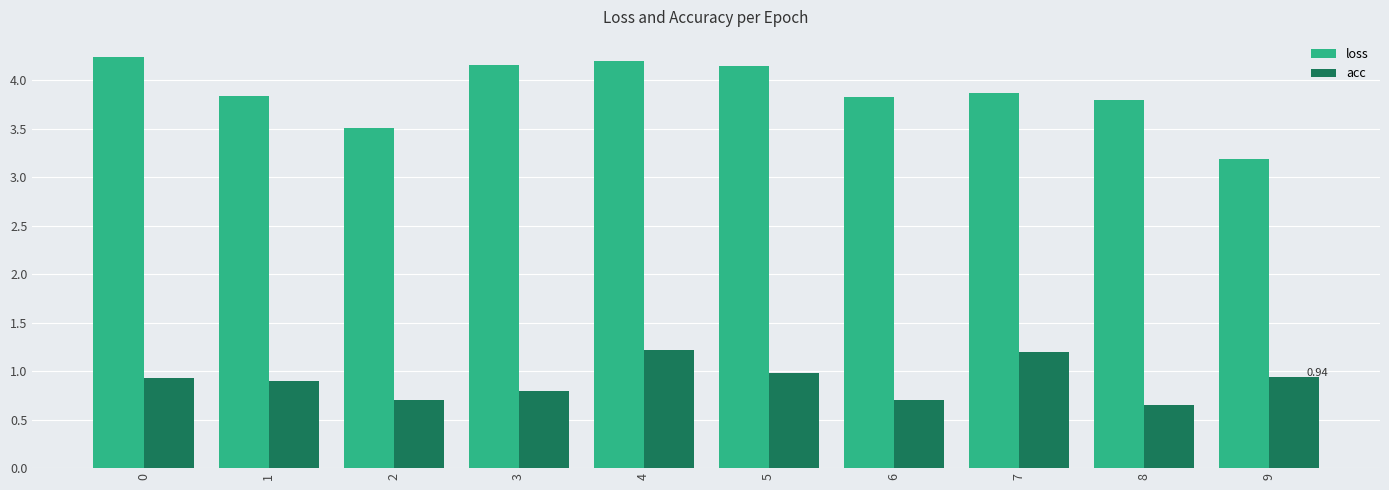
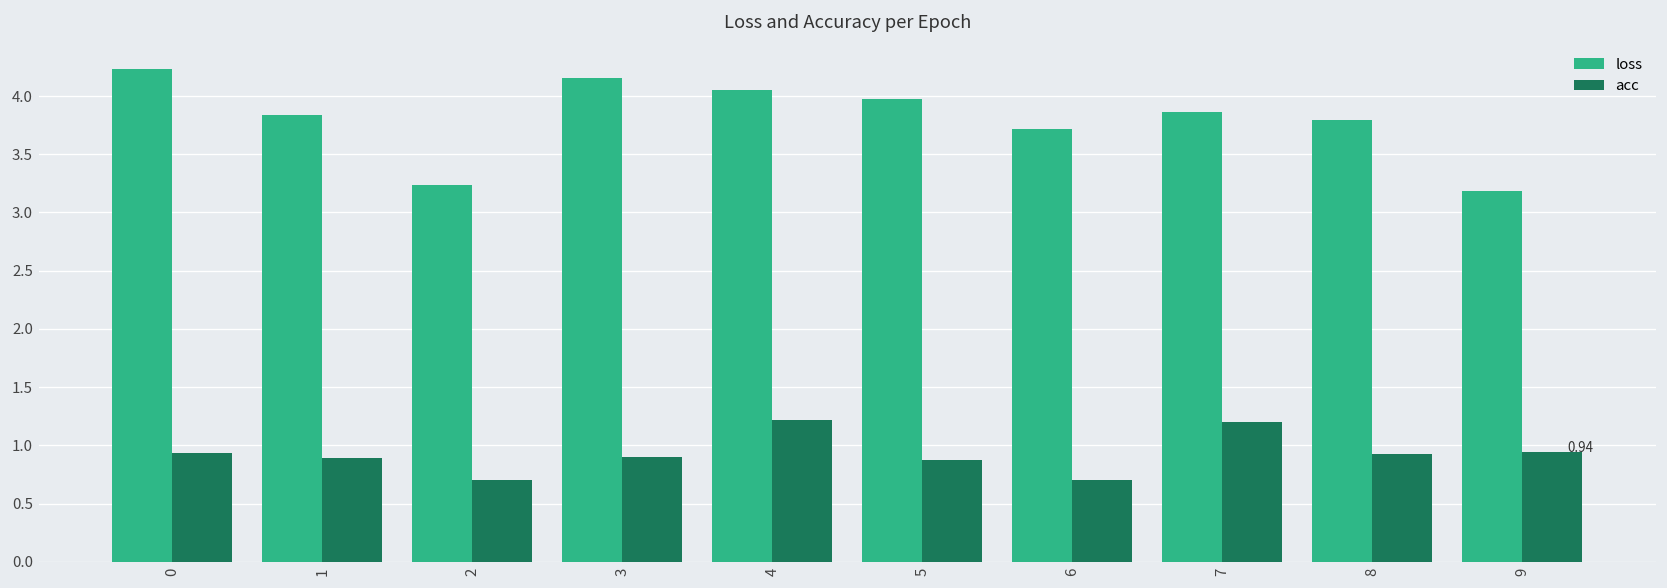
  {
    "loss": {
      "0": 4.2,
      "1": 3.8,
-     "2": 3.5,
+     "2": 3.2,
      "3": 4.2,
-     "4": 4.2,
-     "5": 4.1,
-     "6": 3.8,
+     "4": 4.0,
+     "5": 4.0,
+     "6": 3.7,
      "7": 3.9,
      "8": 3.8,
      "9": 3.2
    },
    "acc": {
      "0": 0.9,
      "1": 0.9,
      "2": 0.7,
-     "3": 0.8,
+     "3": 0.9,
      "4": 1.2,
-     "5": 1.0,
+     "5": 0.9,
      "6": 0.7,
      "7": 1.2,
-     "8": 0.6
+     "8": 0.9
    }
  }
